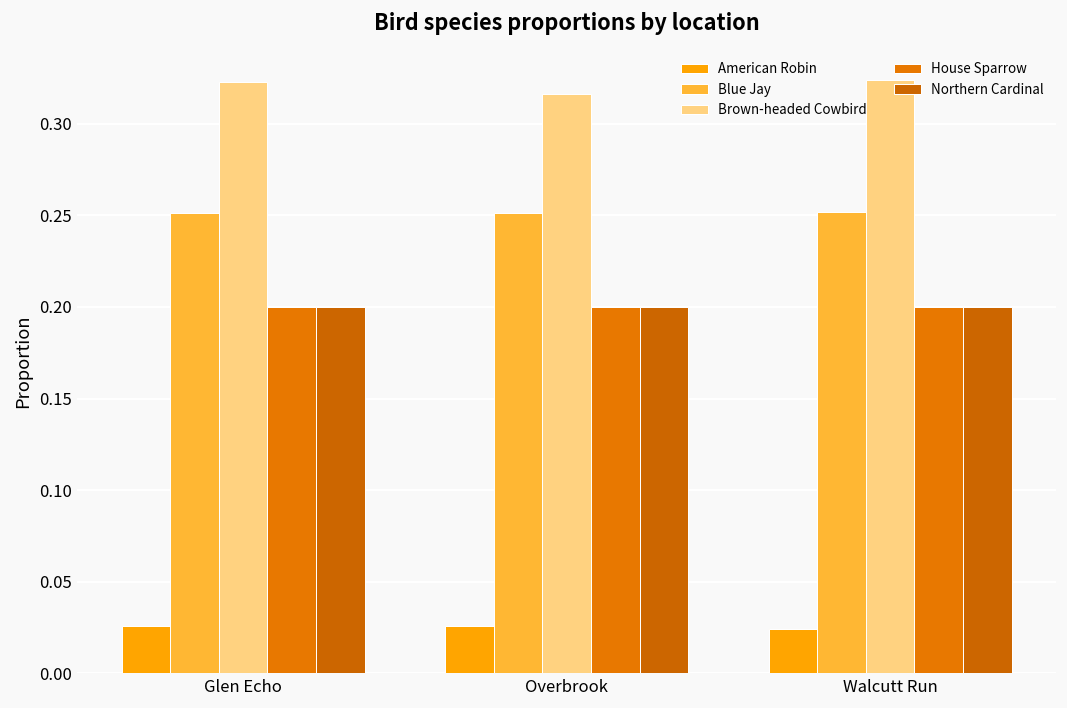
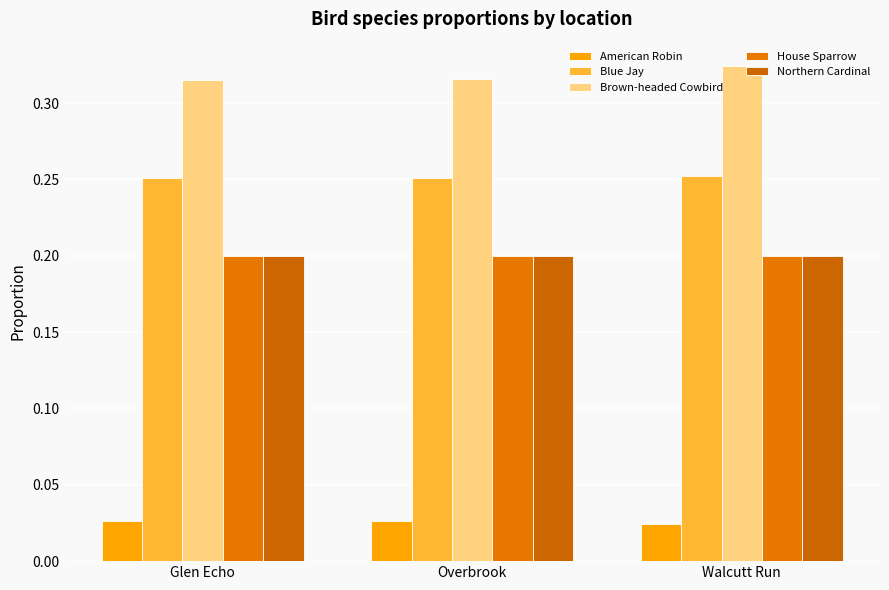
  {
    "Brown-headed Cowbird": {
-     "Glen Echo": 0.323,
+     "Glen Echo": 0.315,
      "Overbrook": 0.316,
      "Walcutt Run": 0.324
    }
  }
